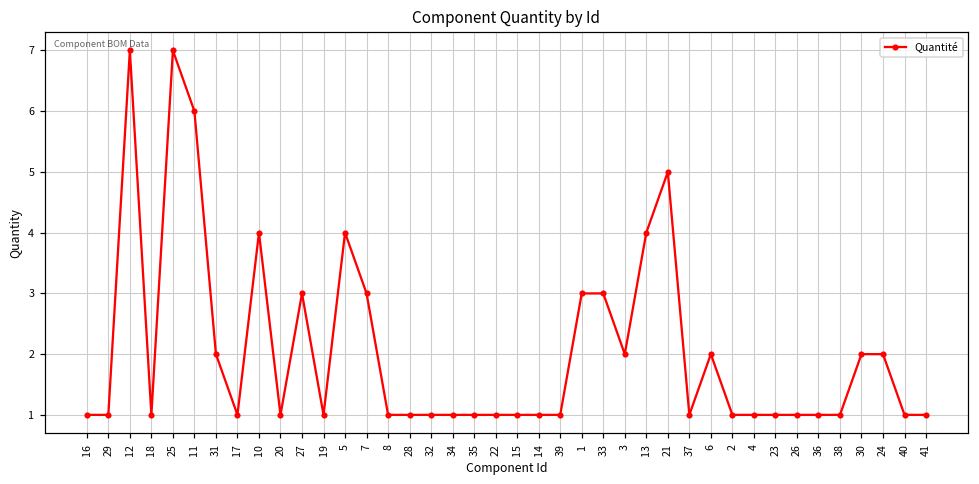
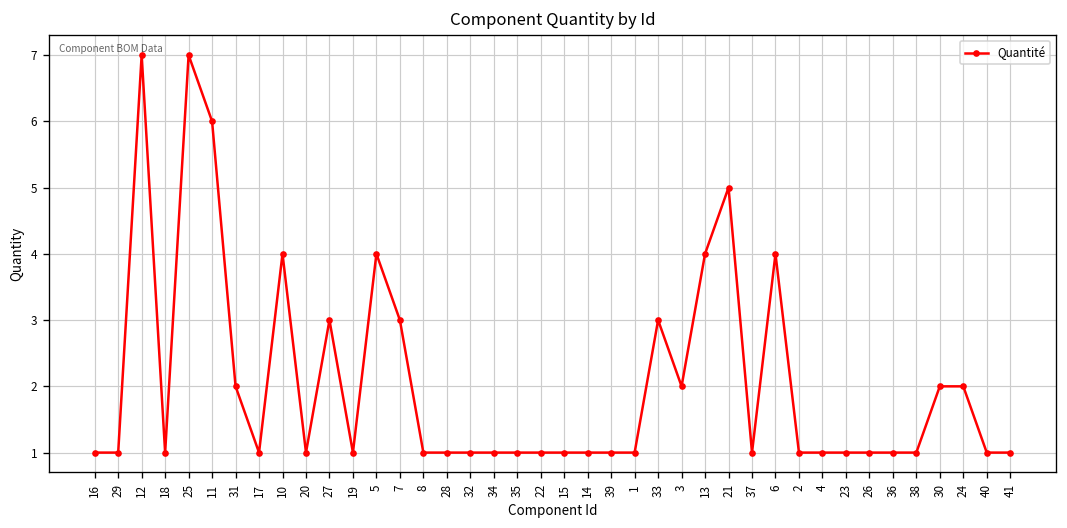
  {
    "16": 1,
    "29": 1,
    "12": 7,
    "18": 1,
    "25": 7,
    "11": 6,
    "31": 2,
    "17": 1,
    "10": 4,
    "20": 1,
    "27": 3,
    "19": 1,
    "5": 4,
    "7": 3,
    "8": 1,
    "28": 1,
    "32": 1,
    "34": 1,
    "35": 1,
    "22": 1,
    "15": 1,
    "14": 1,
    "39": 1,
-   "1": 3,
+   "1": 1,
    "33": 3,
    "3": 2,
    "13": 4,
    "21": 5,
    "37": 1,
-   "6": 2,
+   "6": 4,
    "2": 1,
    "4": 1,
    "23": 1,
    "26": 1,
    "36": 1,
    "38": 1,
    "30": 2,
    "24": 2,
    "40": 1,
    "41": 1
  }
